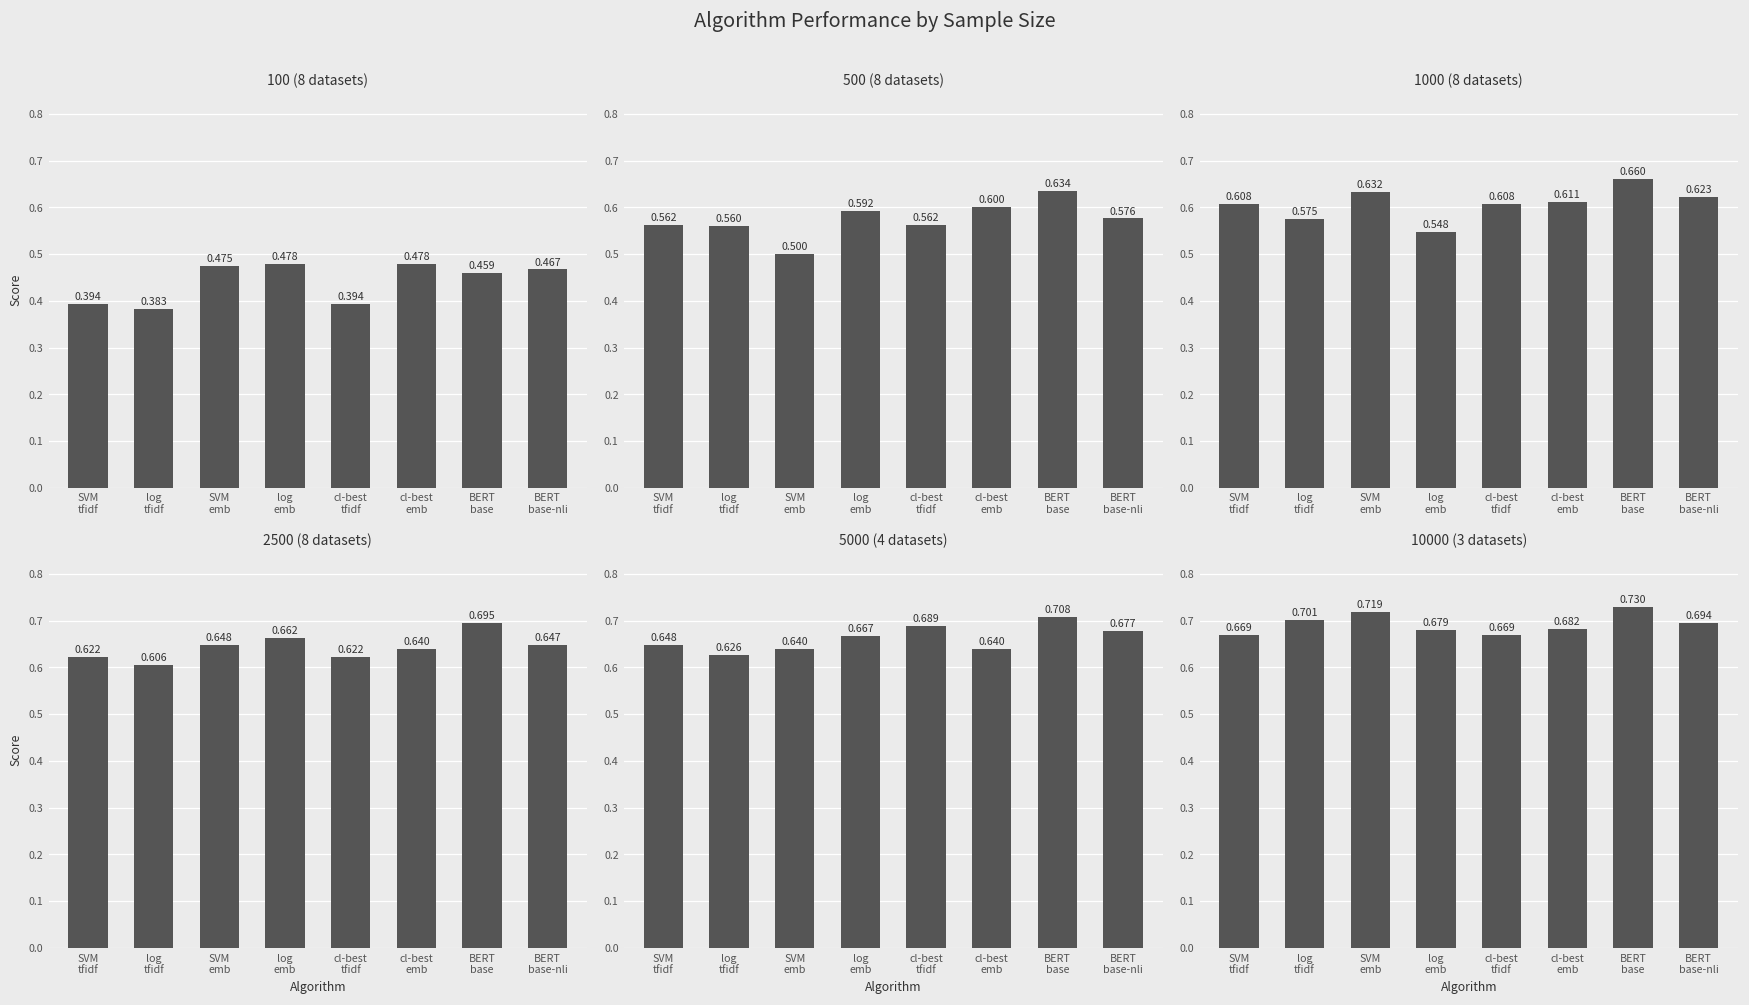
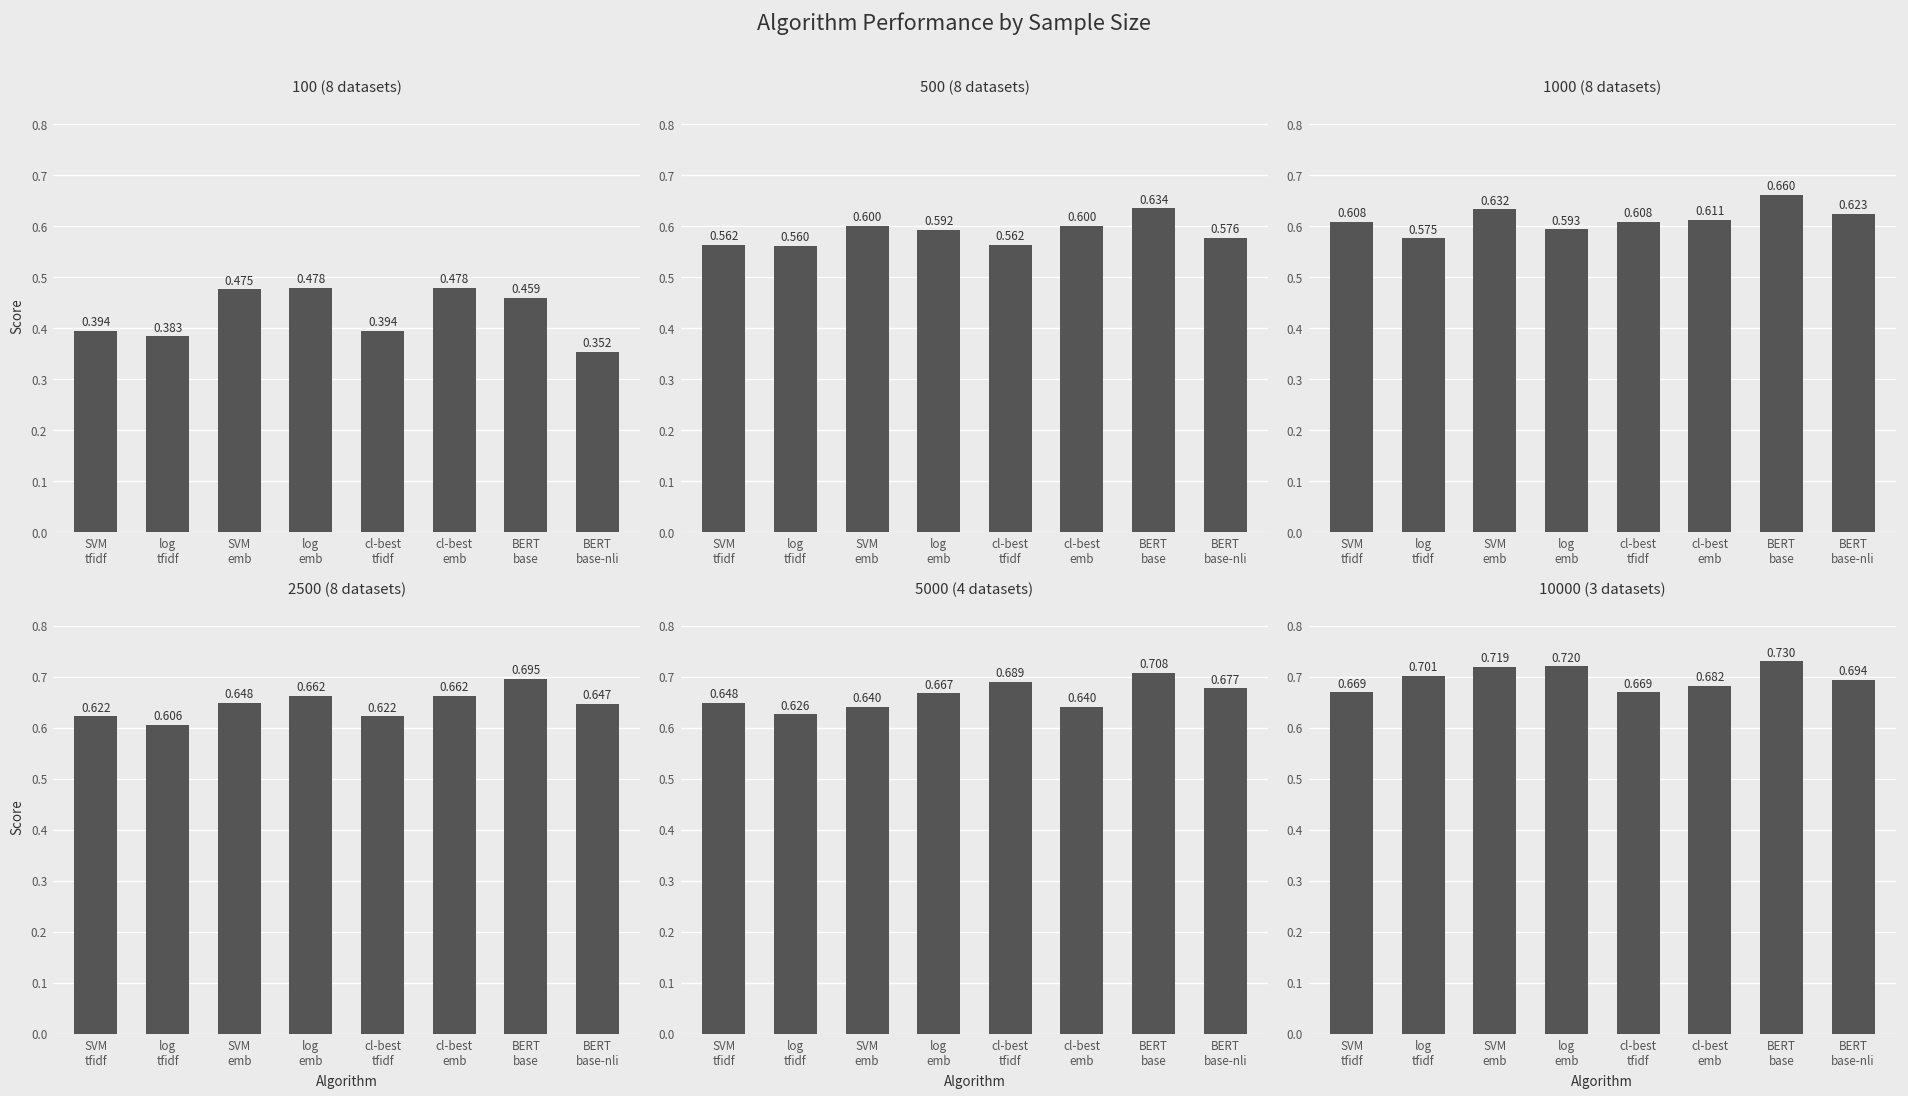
  {
    "100 (8 datasets)": {
      "SVM tfidf": 0.394,
      "log tfidf": 0.383,
      "SVM emb": 0.475,
      "log emb": 0.478,
      "cl-best tfidf": 0.394,
      "cl-best emb": 0.478,
      "BERT base": 0.459,
-     "BERT base-nli": 0.467
+     "BERT base-nli": 0.352
    },
    "500 (8 datasets)": {
      "SVM tfidf": 0.562,
      "log tfidf": 0.560,
-     "SVM emb": 0.500,
+     "SVM emb": 0.600,
      "log emb": 0.592,
      "cl-best tfidf": 0.562,
      "cl-best emb": 0.600,
      "BERT base": 0.634,
      "BERT base-nli": 0.576
    },
    "1000 (8 datasets)": {
      "SVM tfidf": 0.608,
      "log tfidf": 0.575,
      "SVM emb": 0.632,
-     "log emb": 0.548,
+     "log emb": 0.593,
      "cl-best tfidf": 0.608,
      "cl-best emb": 0.611,
      "BERT base": 0.660,
      "BERT base-nli": 0.623
    },
    "2500 (8 datasets)": {
      "SVM tfidf": 0.622,
      "log tfidf": 0.606,
      "SVM emb": 0.648,
      "log emb": 0.662,
      "cl-best tfidf": 0.622,
-     "cl-best emb": 0.640,
+     "cl-best emb": 0.662,
      "BERT base": 0.695,
      "BERT base-nli": 0.647
    },
    "5000 (4 datasets)": {
      "SVM tfidf": 0.648,
      "log tfidf": 0.626,
      "SVM emb": 0.640,
      "log emb": 0.667,
      "cl-best tfidf": 0.689,
      "cl-best emb": 0.640,
      "BERT base": 0.708,
      "BERT base-nli": 0.677
    },
    "10000 (3 datasets)": {
      "SVM tfidf": 0.669,
      "log tfidf": 0.701,
      "SVM emb": 0.719,
-     "log emb": 0.679,
+     "log emb": 0.720,
      "cl-best tfidf": 0.669,
      "cl-best emb": 0.682,
      "BERT base": 0.730,
      "BERT base-nli": 0.694
    }
  }
